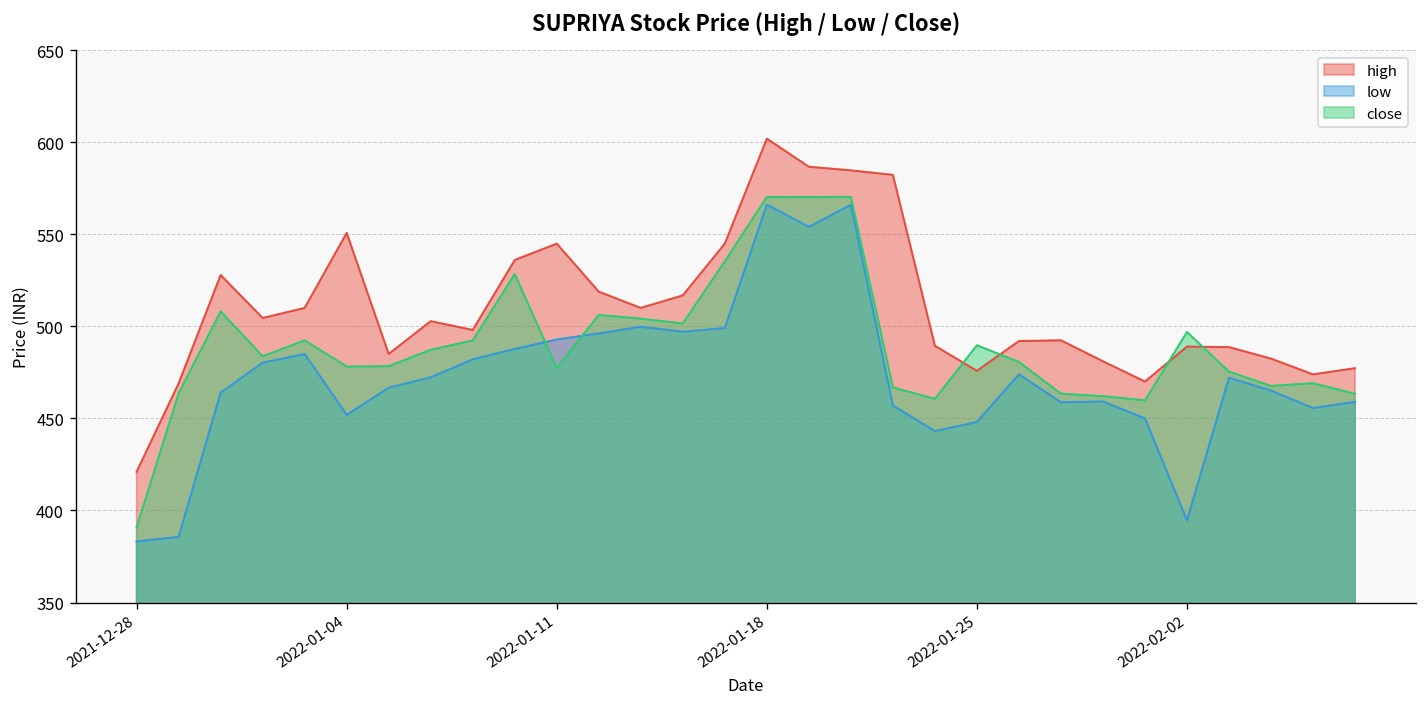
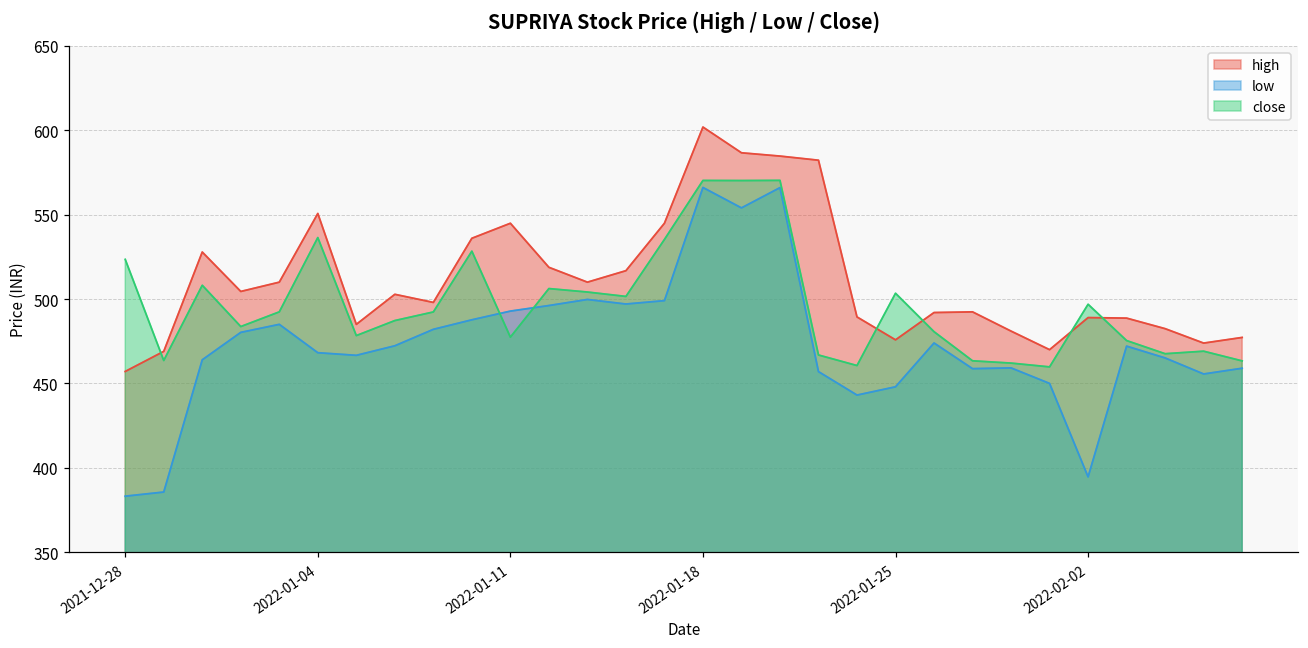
  {
    "high": {
-     "2021-12-28": 421,
+     "2021-12-28": 457,
      "2022-01-04": 551,
      "2022-01-11": 545,
      "2022-01-18": 602,
      "2022-01-25": 476,
      "2022-02-02": 489
    },
    "low": {
      "2021-12-28": 383,
-     "2022-01-04": 452,
+     "2022-01-04": 468,
      "2022-01-11": 493,
      "2022-01-18": 566,
      "2022-01-25": 448,
      "2022-02-02": 395
    },
    "close": {
-     "2021-12-28": 391,
-     "2022-01-04": 478,
+     "2021-12-28": 523,
+     "2022-01-04": 536,
      "2022-01-11": 477,
      "2022-01-18": 570,
-     "2022-01-25": 490,
+     "2022-01-25": 503,
      "2022-02-02": 497
    }
  }
